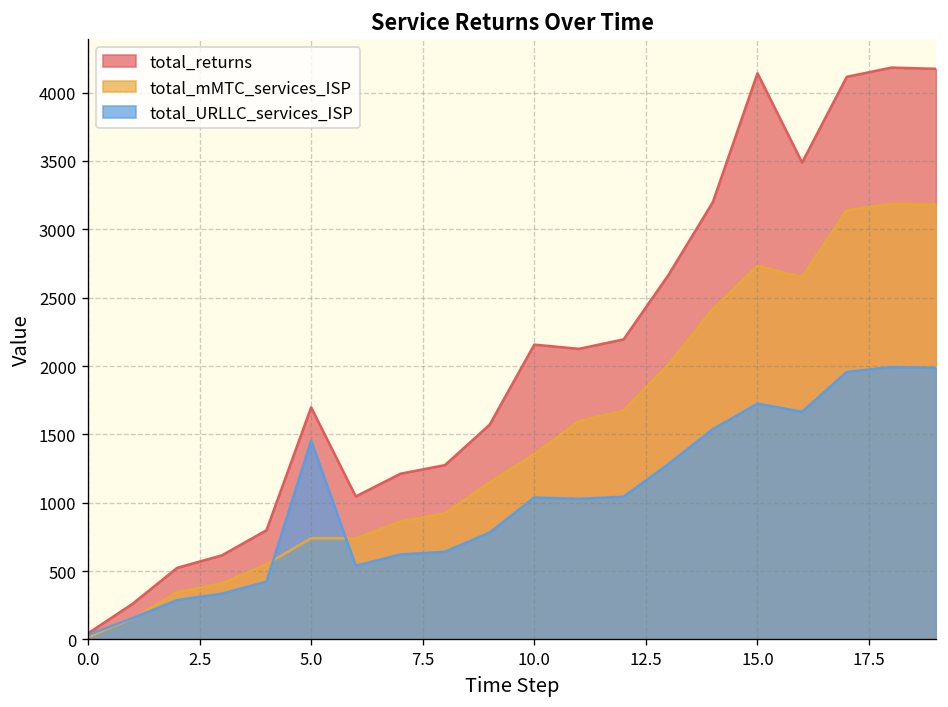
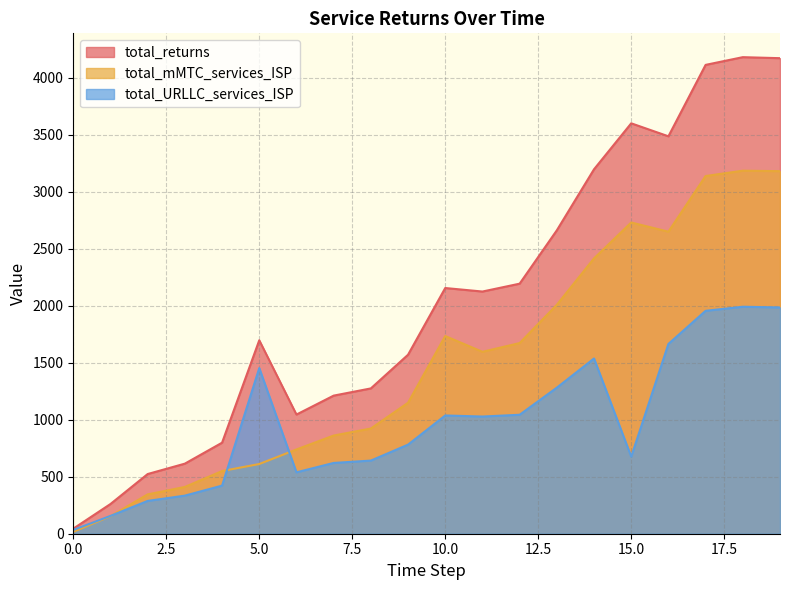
  {
    "total_returns": {
      "5.0": 1700,
      "10.0": 2160,
-     "15.0": 4140
+     "15.0": 3600
    },
    "total_mMTC_services_ISP": {
-     "5.0": 740,
-     "10.0": 1360,
+     "5.0": 610,
+     "10.0": 1730,
      "15.0": 2730
    },
    "total_URLLC_services_ISP": {
      "5.0": 1450,
      "10.0": 1040,
-     "15.0": 1720
+     "15.0": 680
    }
  }
